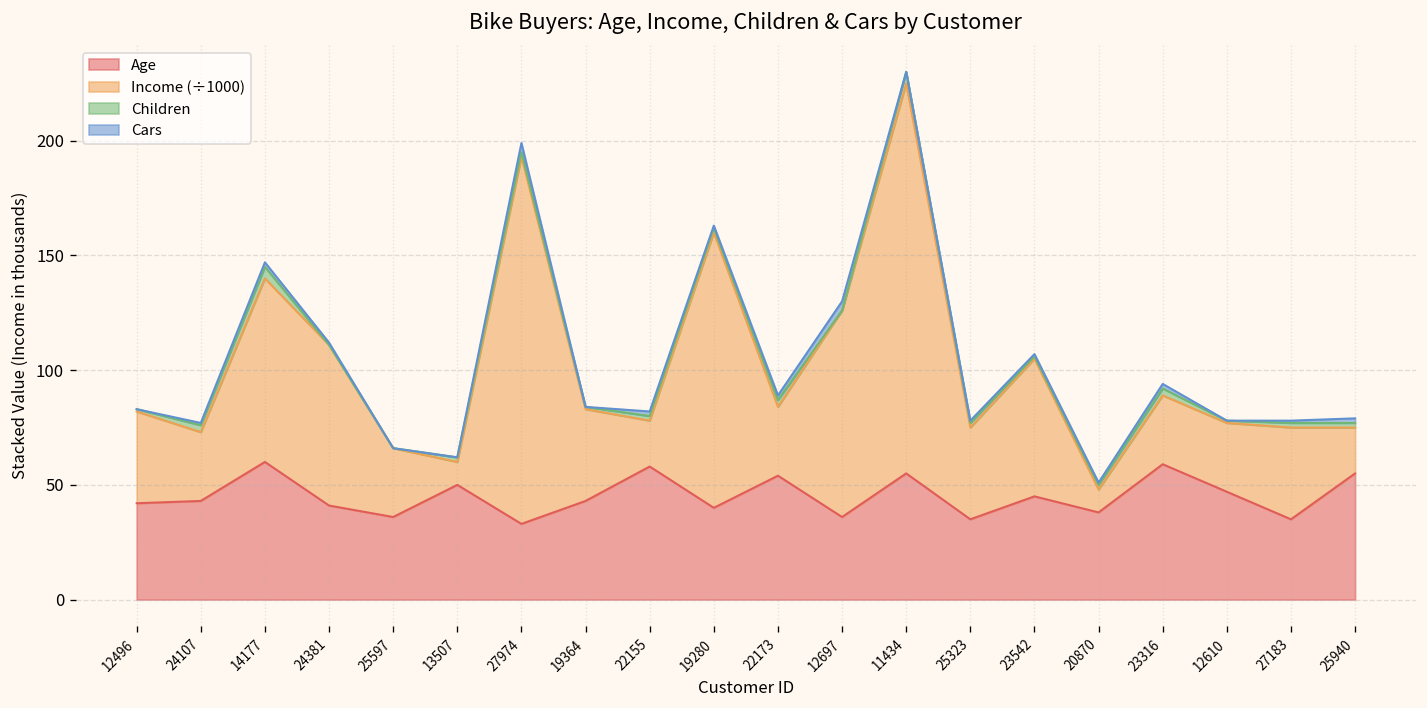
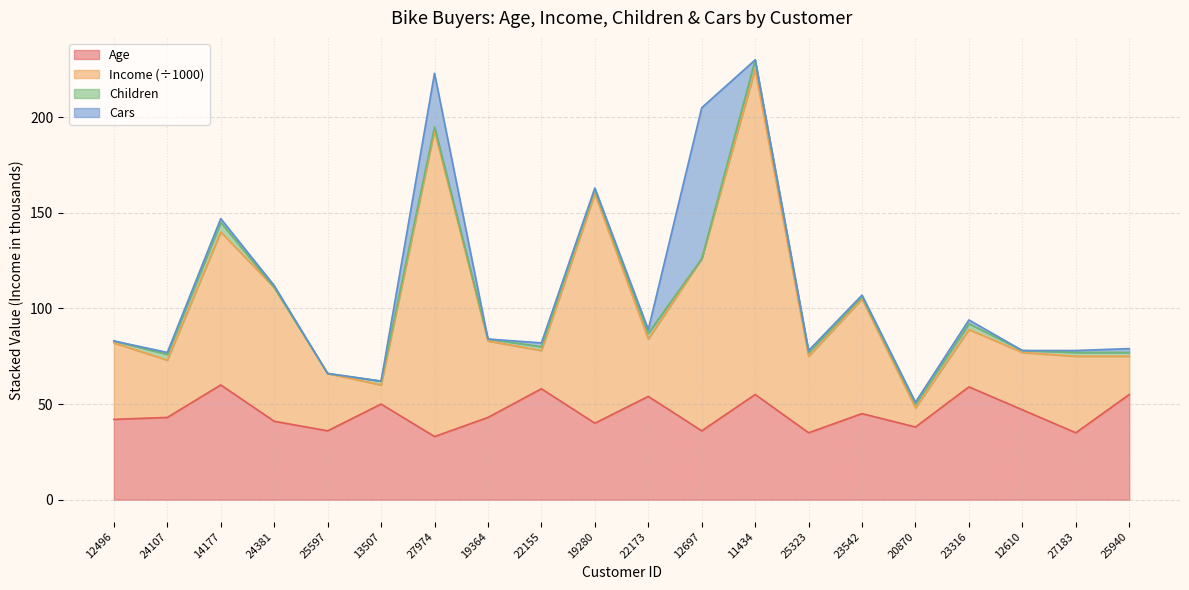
  {
    "Children": {
      "14177": 5,
      "27974": 2,
      "22155": 2,
      "22173": 3,
      "23316": 3,
      "25940": 2
    },
    "Cars": {
      "14177": 2,
-     "27974": 4,
+     "27974": 28,
      "22155": 2,
      "22173": 2,
-     "12697": 4,
+     "12697": 79,
      "23316": 2,
      "25940": 2
    }
  }
